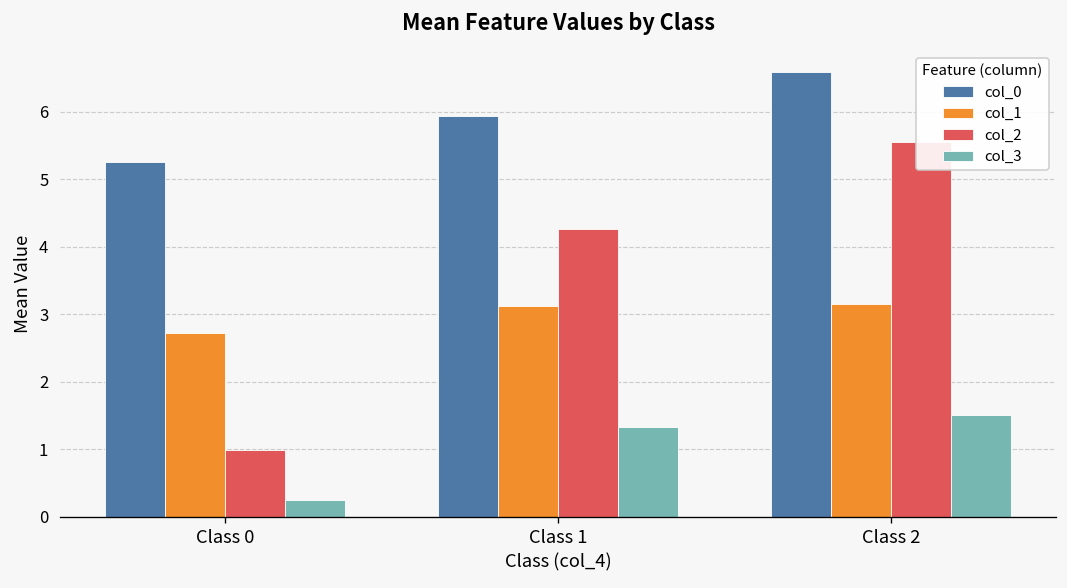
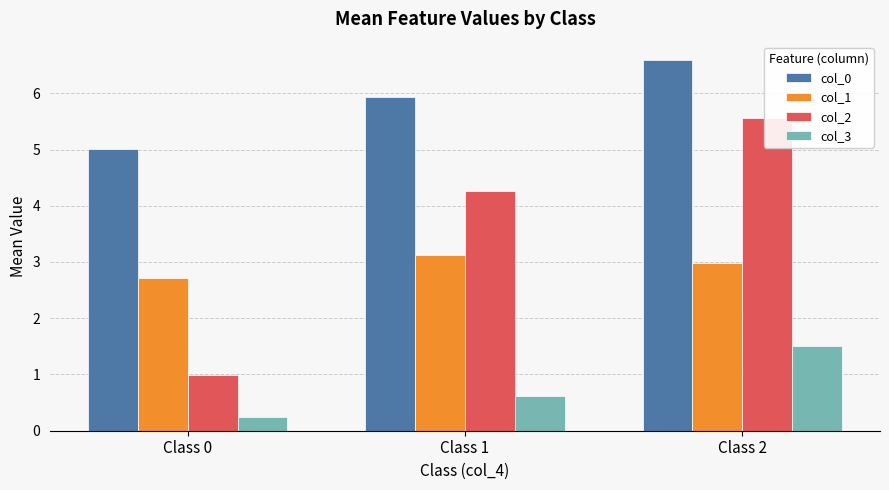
  {
    "col_0": {
-     "Class 0": 5.3,
+     "Class 0": 5.0,
      "Class 1": 5.9,
      "Class 2": 6.6
    },
    "col_1": {
      "Class 0": 2.7,
      "Class 1": 3.1,
-     "Class 2": 3.2
+     "Class 2": 3.0
    },
    "col_2": {
      "Class 0": 1.0,
      "Class 1": 4.3
    },
    "col_3": {
      "Class 0": 0.2,
-     "Class 1": 1.3,
+     "Class 1": 0.6,
      "Class 2": 1.5
    }
  }
